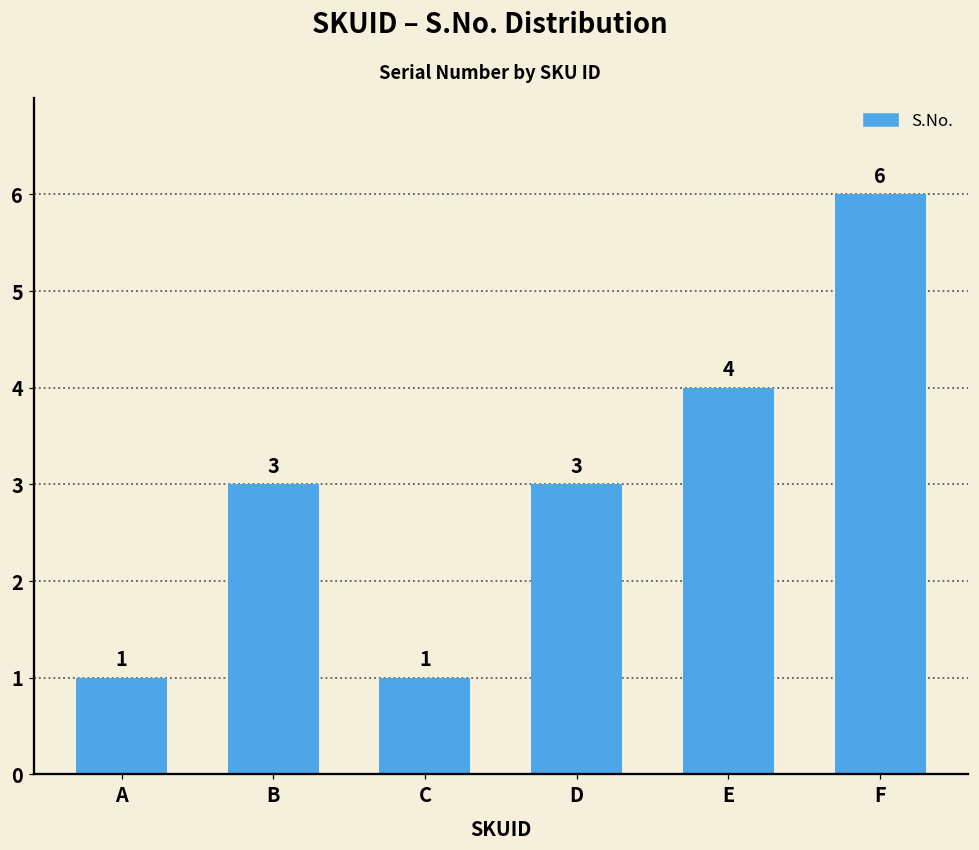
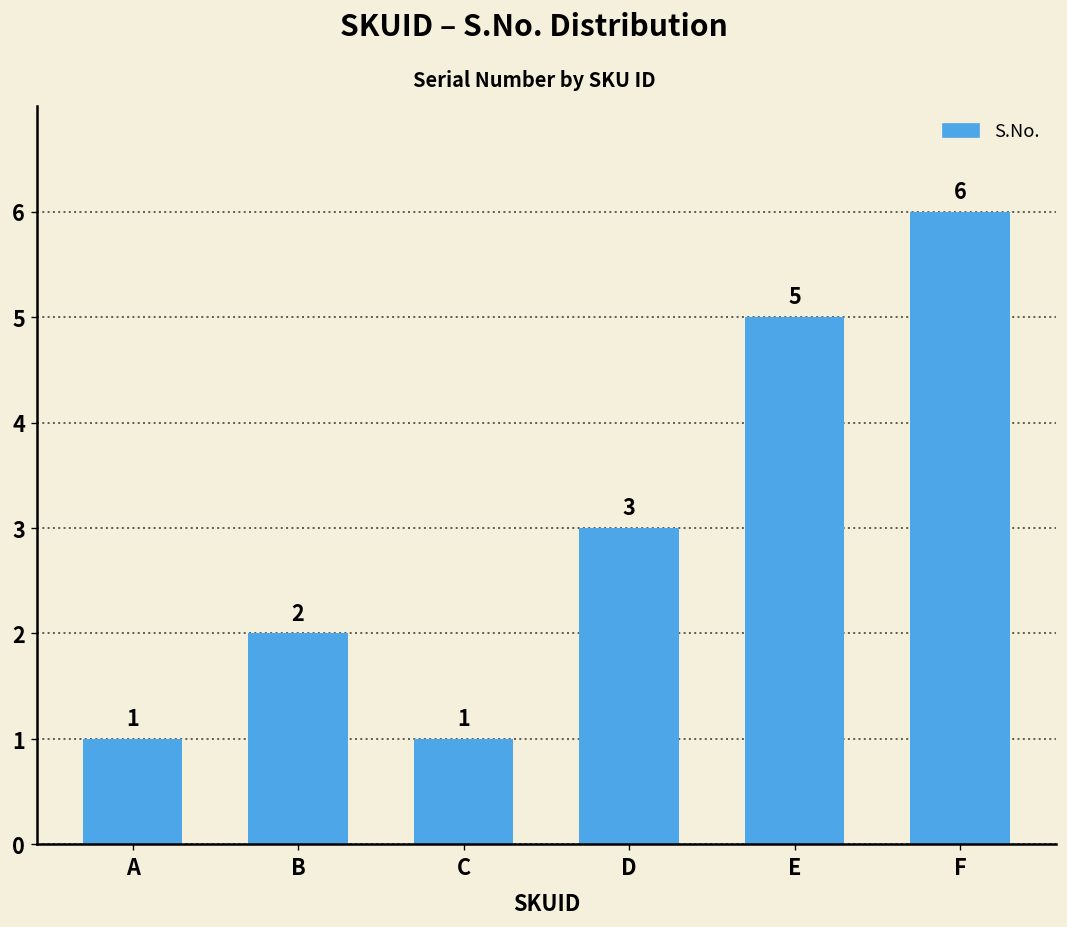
  {
    "A": 1,
-   "B": 3,
+   "B": 2,
    "C": 1,
    "D": 3,
-   "E": 4,
+   "E": 5,
    "F": 6
  }
